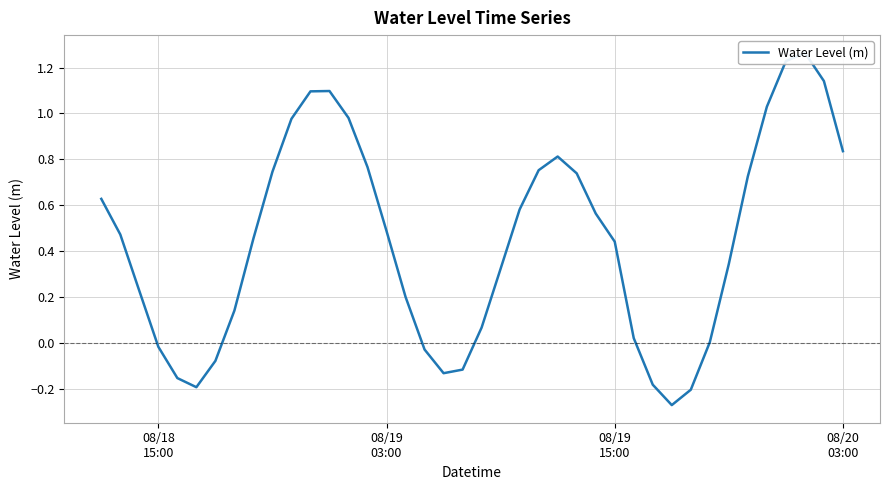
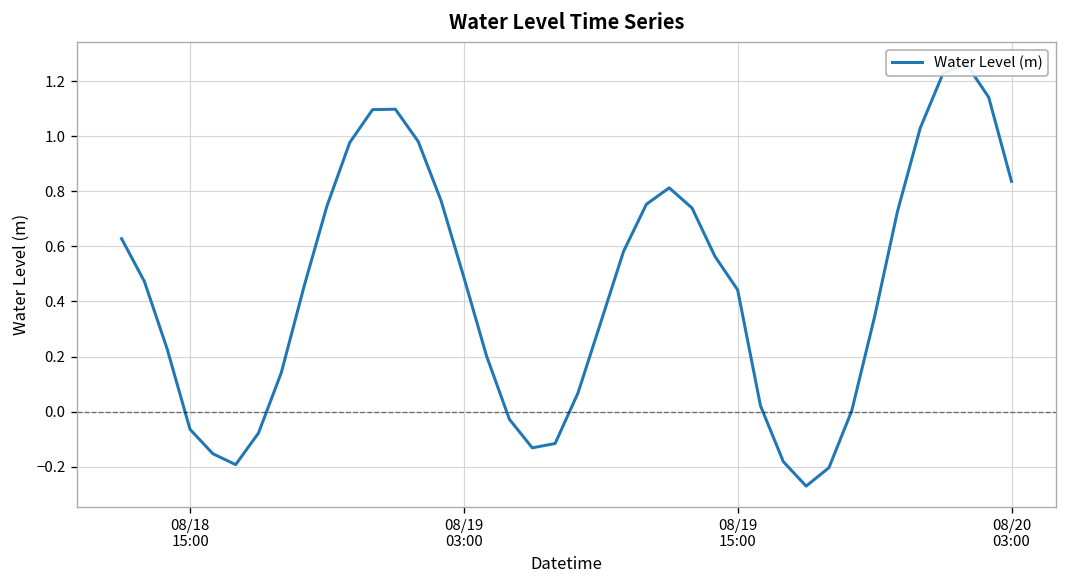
  {
-   "08/18 15:00": -0.02,
+   "08/18 15:00": -0.06,
    "08/19 03:00": 0.49,
    "08/19 15:00": 0.44,
    "08/20 03:00": 0.84
  }
